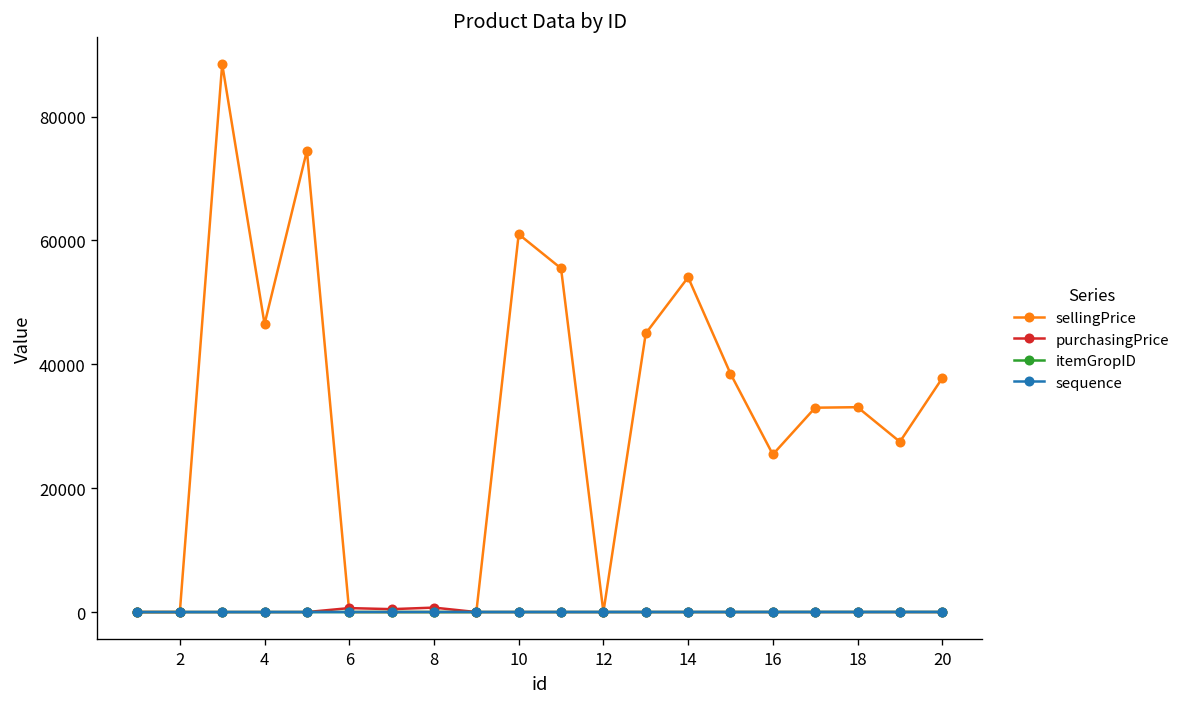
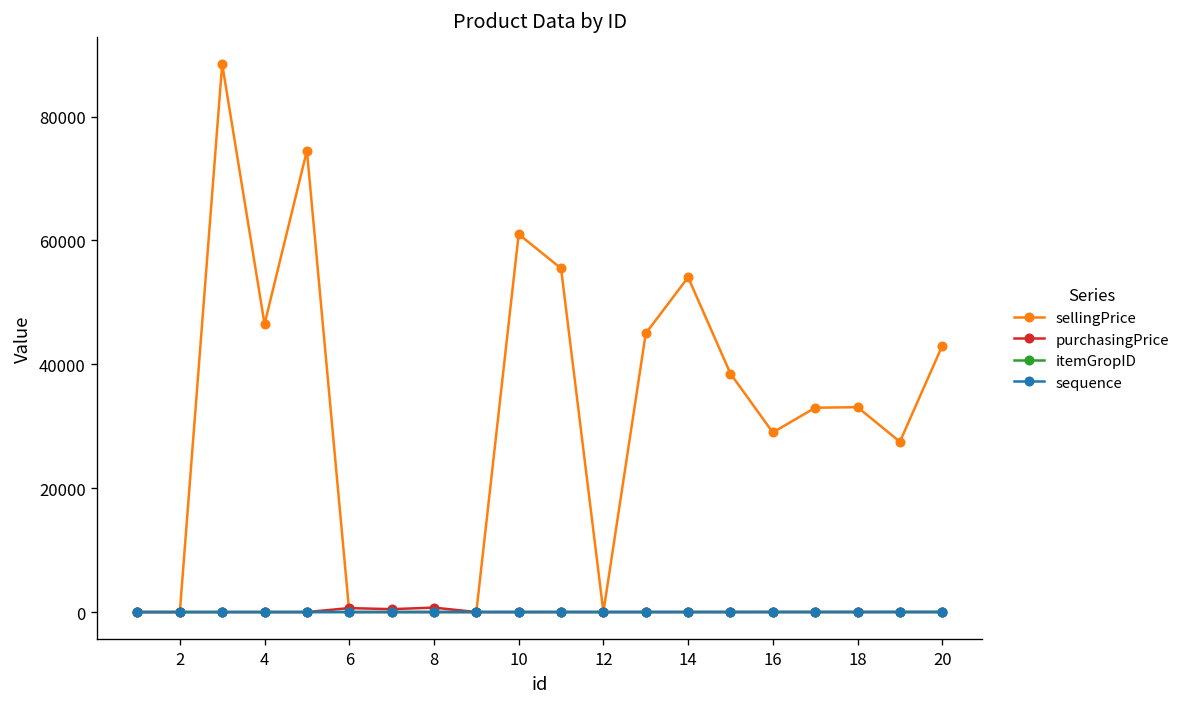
  {
    "sellingPrice": {
      "4": 47000,
      "10": 61000,
      "14": 54000,
-     "16": 25000,
+     "16": 29000,
      "18": 33000,
-     "20": 38000
+     "20": 43000
    },
    "purchasingPrice": {
      "6": 1000,
      "8": 1000
    }
  }
